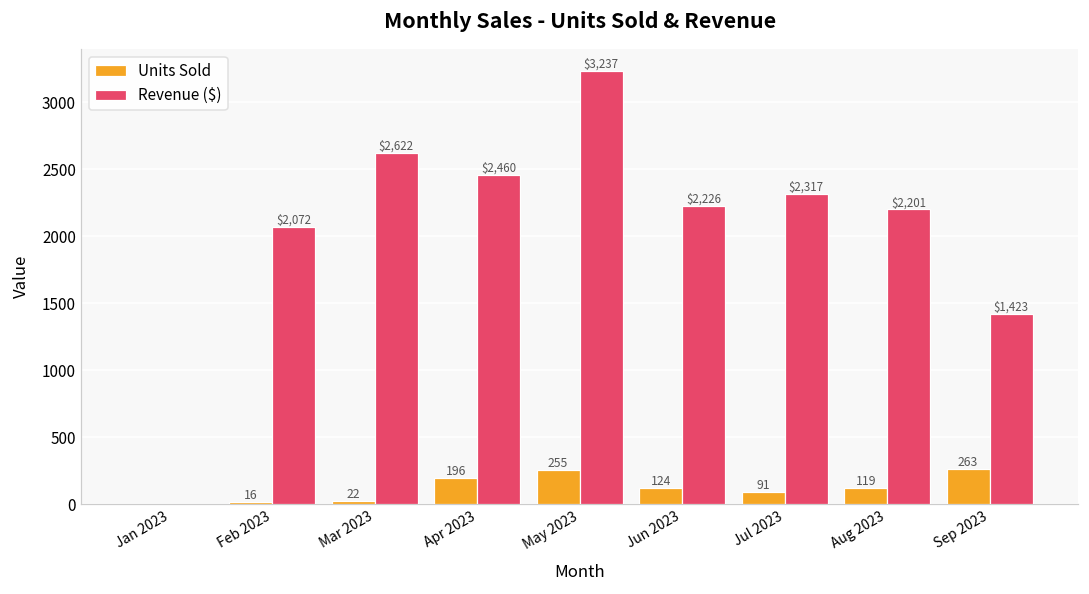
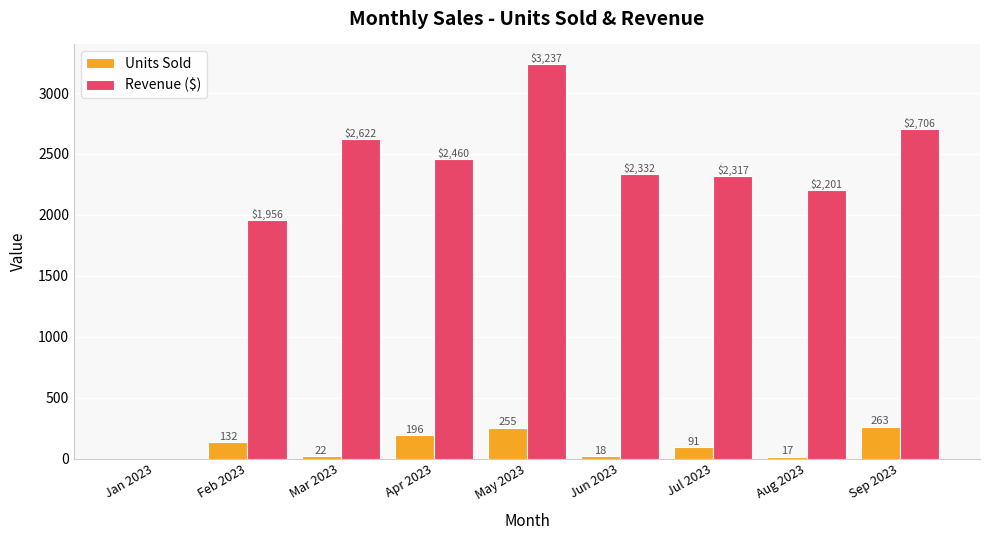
  {
    "Units Sold": {
-     "Feb 2023": "16",
+     "Feb 2023": "132",
      "Mar 2023": "22",
      "Apr 2023": "196",
      "May 2023": "255",
-     "Jun 2023": "124",
+     "Jun 2023": "18",
      "Jul 2023": "91",
-     "Aug 2023": "119",
+     "Aug 2023": "17",
      "Sep 2023": "263"
    },
    "Revenue ($)": {
-     "Feb 2023": "$2,072",
+     "Feb 2023": "$1,956",
      "Mar 2023": "$2,622",
      "Apr 2023": "$2,460",
      "May 2023": "$3,237",
-     "Jun 2023": "$2,226",
+     "Jun 2023": "$2,332",
      "Jul 2023": "$2,317",
      "Aug 2023": "$2,201",
-     "Sep 2023": "$1,423"
+     "Sep 2023": "$2,706"
    }
  }
